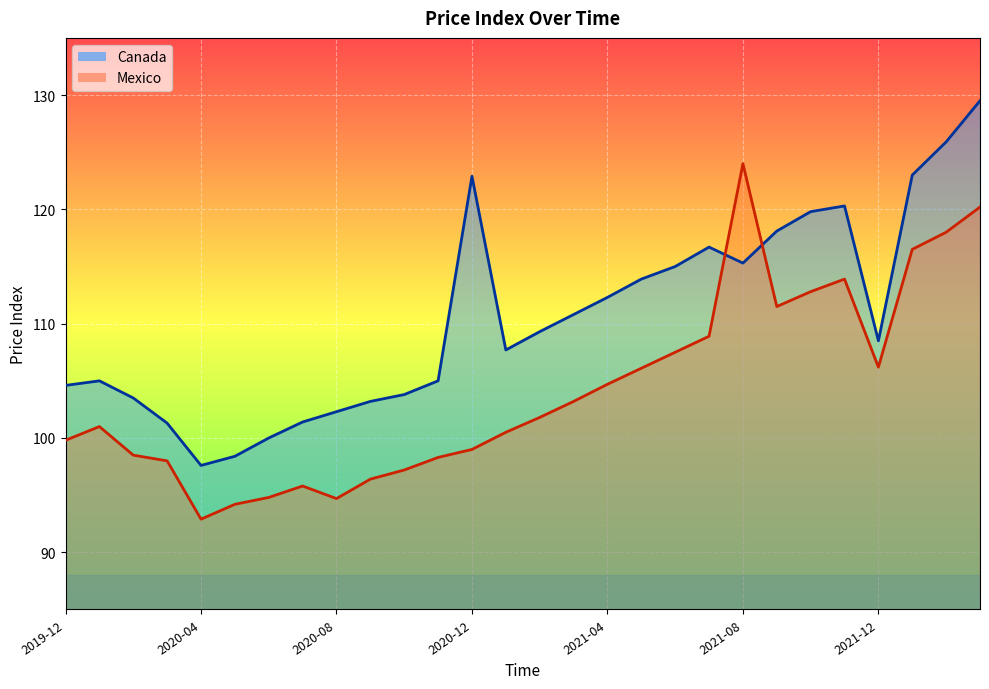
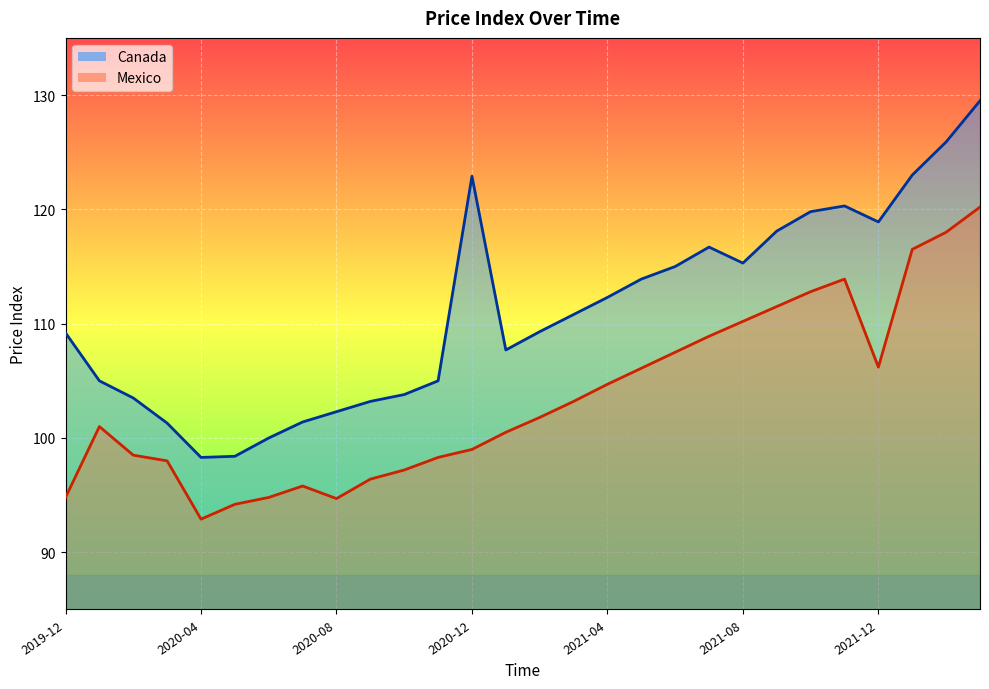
  {
    "Canada": {
-     "2019-12": 104.6,
-     "2020-04": 97.6,
+     "2019-12": 109.2,
+     "2020-04": 98.3,
      "2020-08": 102.3,
      "2020-12": 122.9,
      "2021-04": 112.3,
      "2021-08": 115.3,
-     "2021-12": 108.5
+     "2021-12": 118.9
    },
    "Mexico": {
-     "2019-12": 99.8,
+     "2019-12": 94.8,
      "2020-04": 92.9,
      "2020-08": 94.7,
      "2020-12": 99.0,
      "2021-04": 104.7,
-     "2021-08": 124.0,
+     "2021-08": 110.2,
      "2021-12": 106.2
    }
  }
